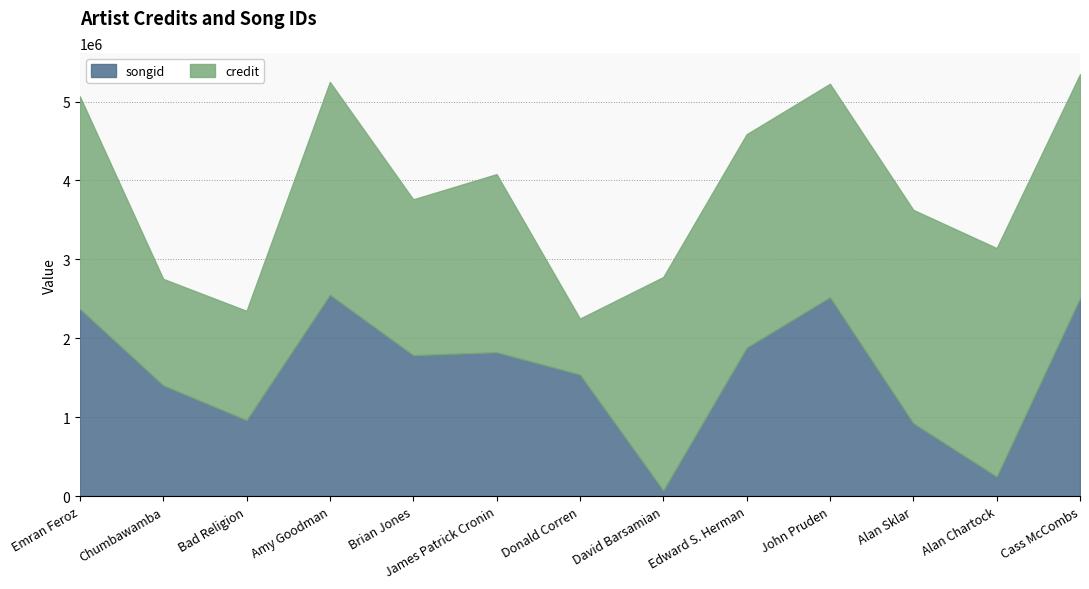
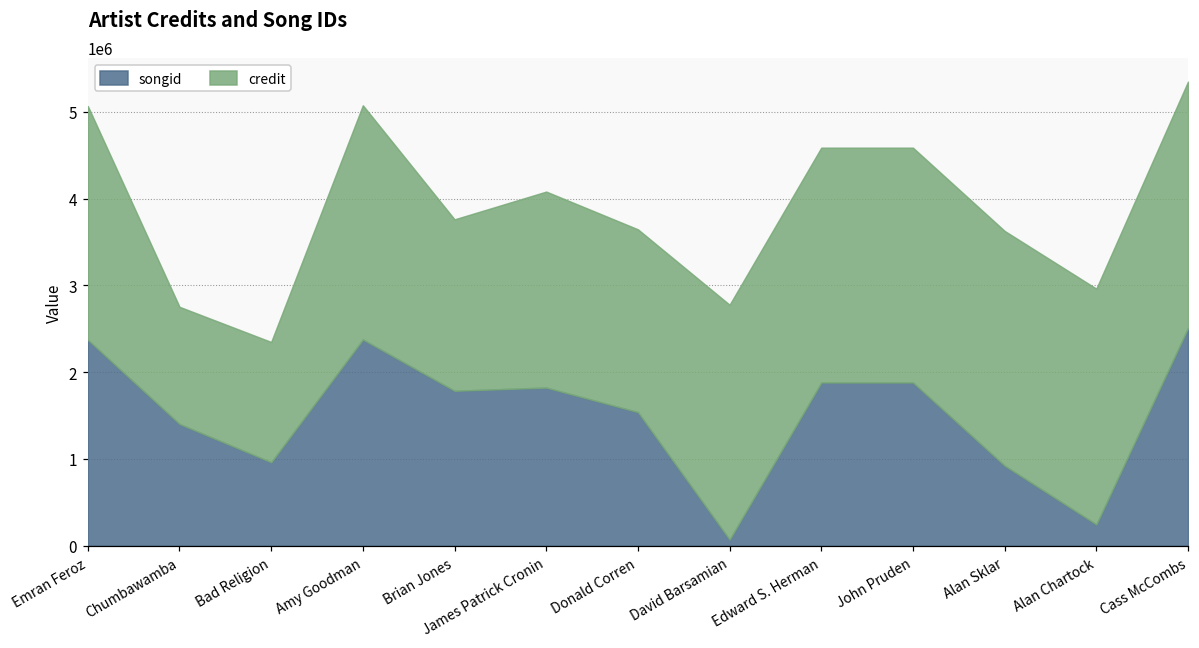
  {
    "songid": {
      "Emran Feroz": 2400000,
      "Chumbawamba": 1400000,
      "Bad Religion": 1000000,
-     "Amy Goodman": 2600000,
+     "Amy Goodman": 2400000,
      "Brian Jones": 1800000,
      "James Patrick Cronin": 1800000,
      "Donald Corren": 1500000,
      "David Barsamian": 100000,
      "Edward S. Herman": 1900000,
-     "John Pruden": 2500000,
+     "John Pruden": 1900000,
      "Alan Sklar": 900000,
      "Alan Chartock": 200000,
      "Cass McCombs": 2500000
    },
    "credit": {
      "Emran Feroz": 2700000,
      "Chumbawamba": 1300000,
      "Bad Religion": 1400000,
      "Amy Goodman": 2700000,
      "Brian Jones": 2000000,
      "James Patrick Cronin": 2300000,
-     "Donald Corren": 700000,
+     "Donald Corren": 2100000,
      "David Barsamian": 2700000,
      "Edward S. Herman": 2700000,
      "John Pruden": 2700000,
      "Alan Sklar": 2700000,
-     "Alan Chartock": 2900000,
+     "Alan Chartock": 2700000,
      "Cass McCombs": 2800000
    }
  }
